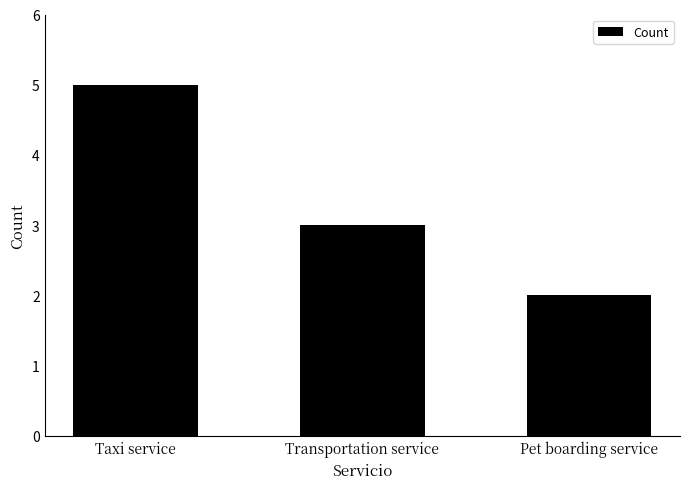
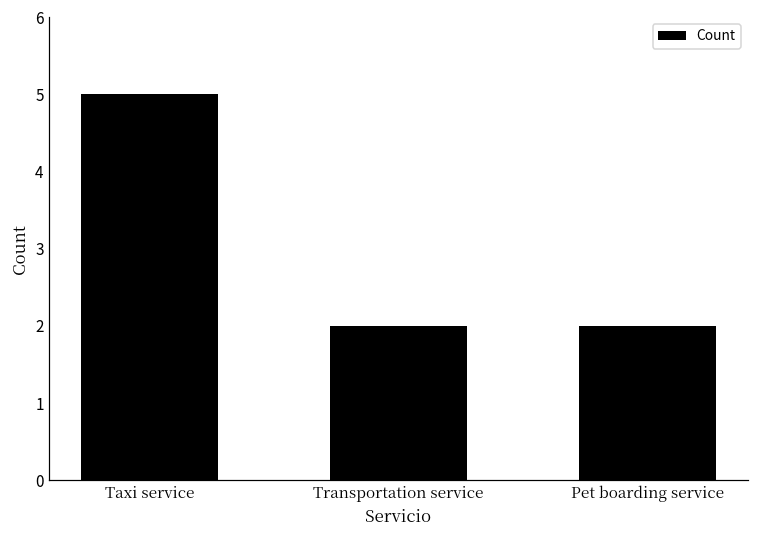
  {
    "Taxi service": 5,
-   "Transportation service": 3,
+   "Transportation service": 2,
    "Pet boarding service": 2
  }
